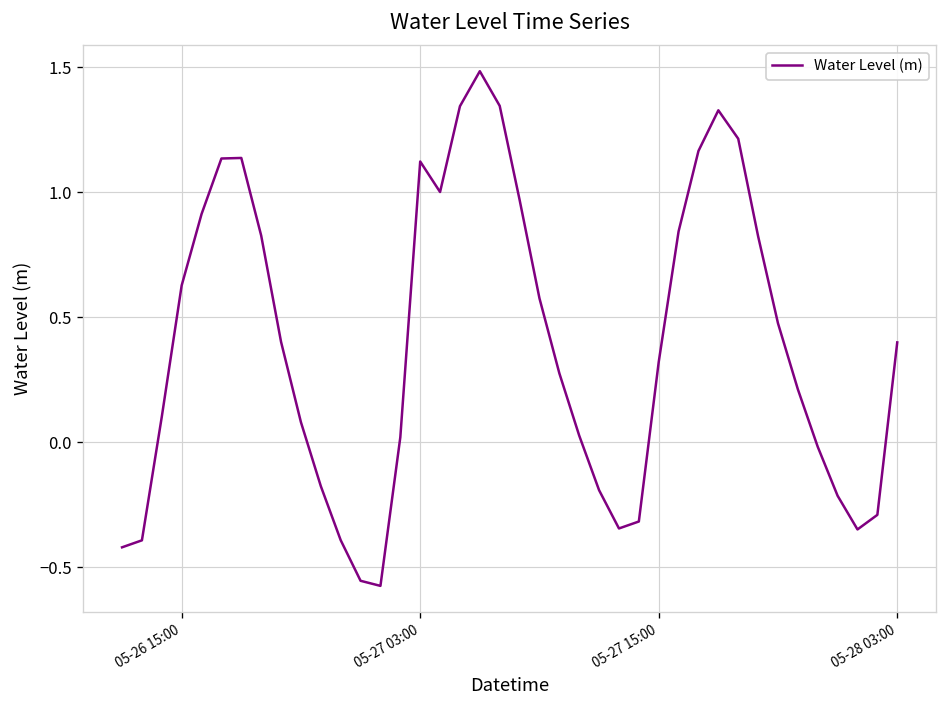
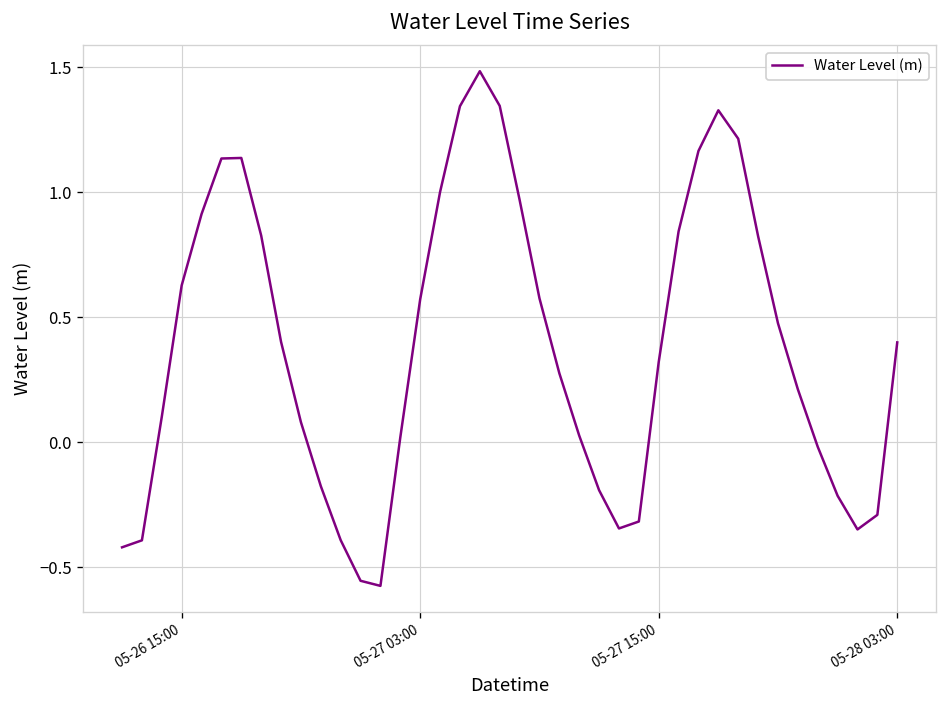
  {
    "05-26 15:00": 0.63,
-   "05-27 03:00": 1.12,
+   "05-27 03:00": 0.57,
    "05-27 15:00": 0.32,
    "05-28 03:00": 0.40
  }
